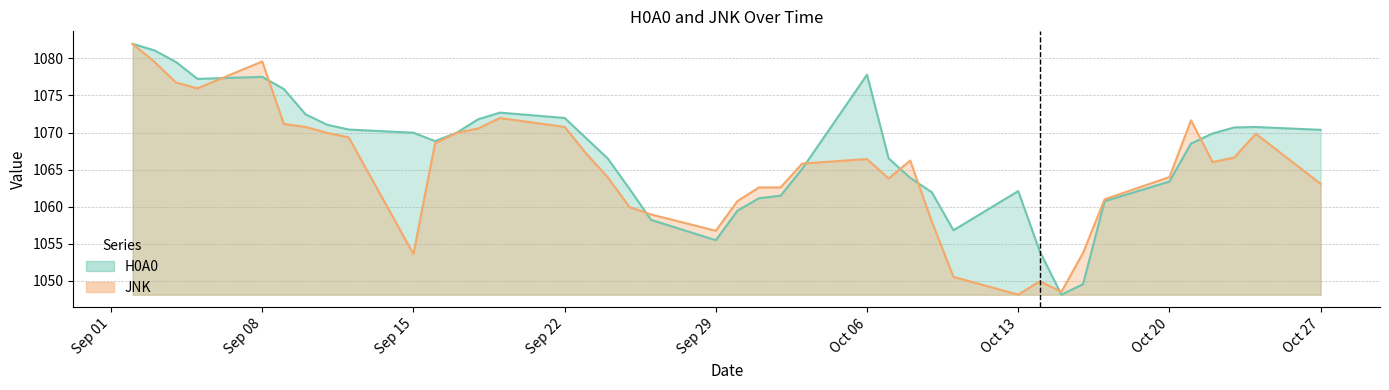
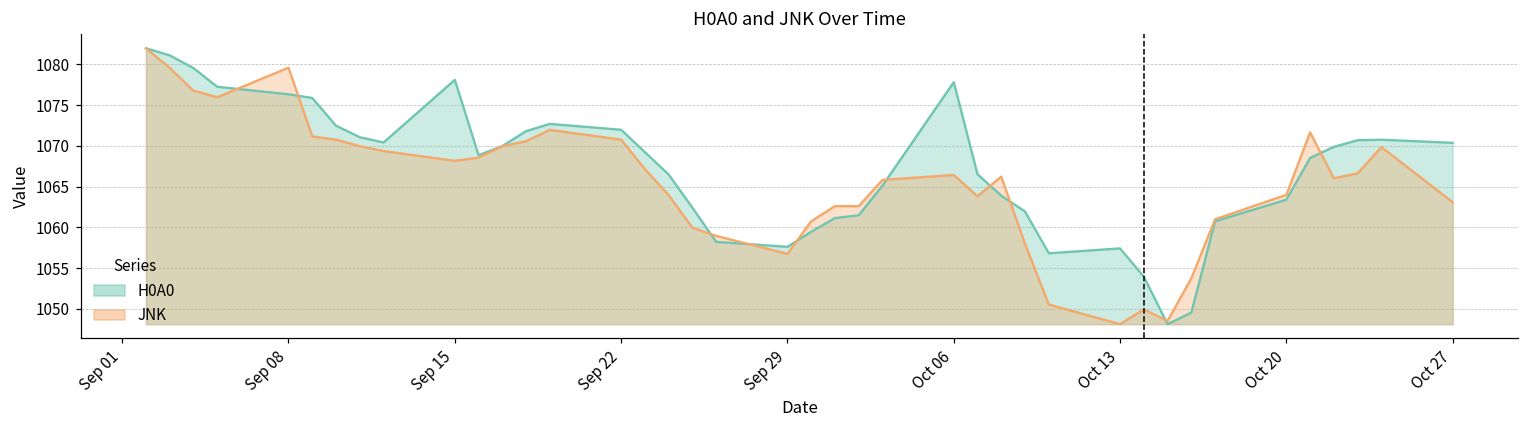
  {
    "H0A0": {
-     "Sep 08": 1078,
-     "Sep 15": 1070,
+     "Sep 08": 1076,
+     "Sep 15": 1078,
      "Sep 22": 1072,
-     "Sep 29": 1055,
+     "Sep 29": 1058,
      "Oct 06": 1078,
-     "Oct 13": 1062,
+     "Oct 13": 1057,
      "Oct 20": 1063,
      "Oct 27": 1070
    },
    "JNK": {
      "Sep 08": 1080,
-     "Sep 15": 1054,
+     "Sep 15": 1068,
      "Sep 22": 1071,
      "Sep 29": 1057,
      "Oct 06": 1066,
      "Oct 13": 1048,
      "Oct 20": 1064,
      "Oct 27": 1063
    }
  }
